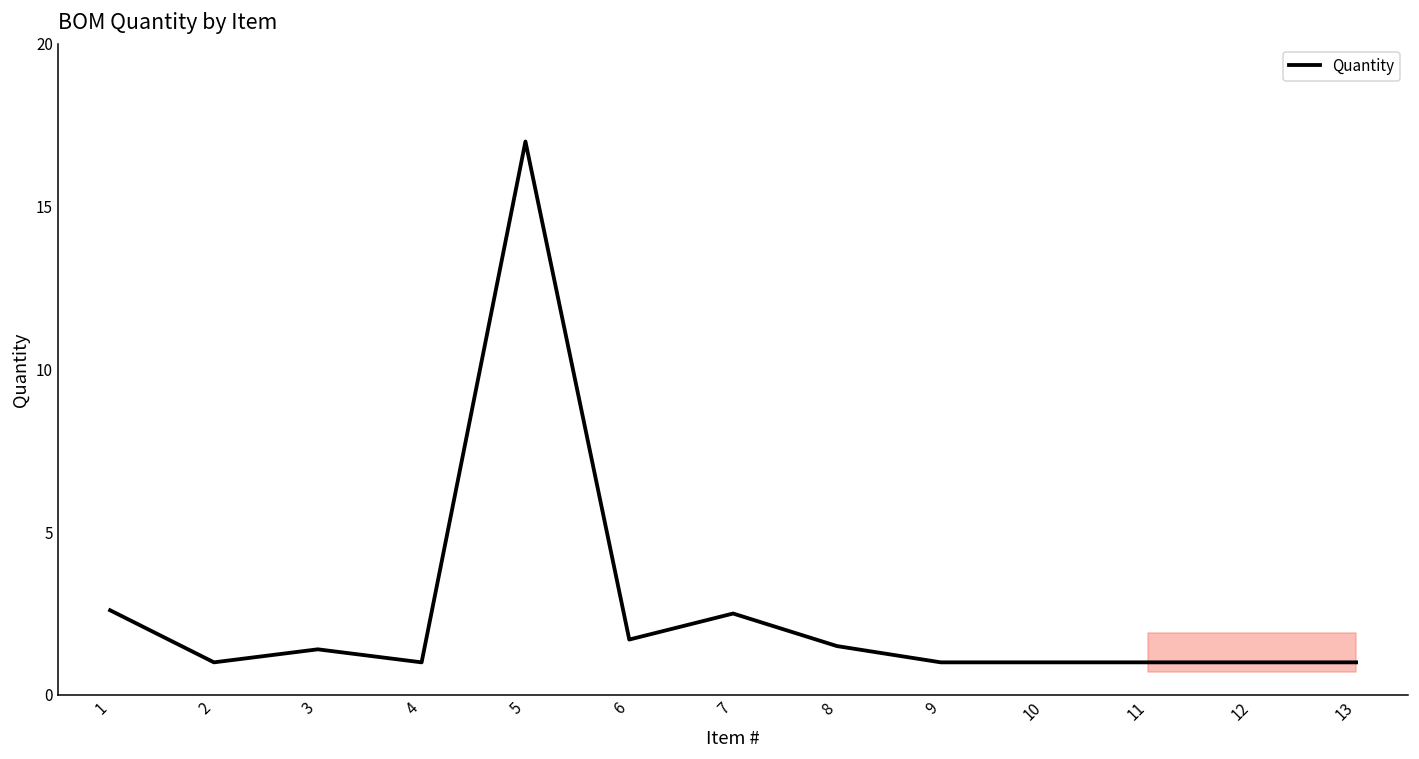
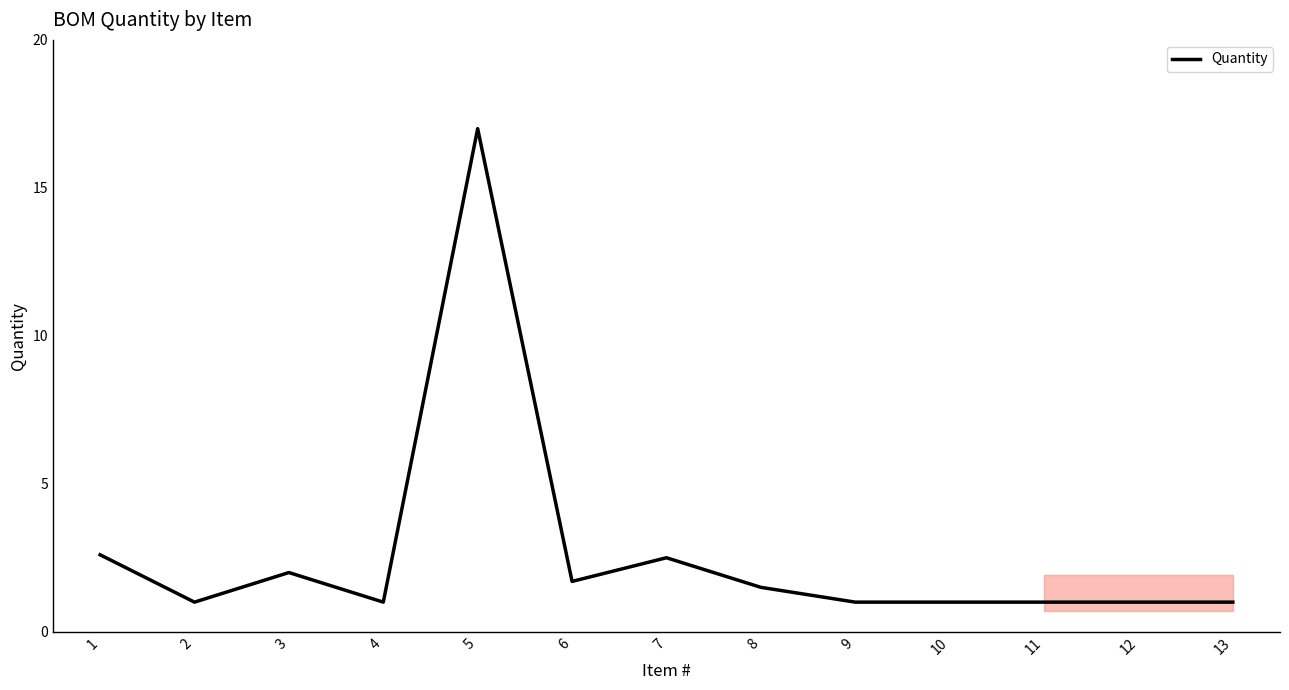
  {
    "Quantity": {
      "1": 2.6,
      "2": 1.0,
-     "3": 1.4,
+     "3": 2.0,
      "4": 1.0,
      "5": 17.0,
      "6": 1.7,
      "7": 2.5,
      "8": 1.5,
      "9": 1.0,
      "10": 1.0,
      "11": 1.0,
      "12": 1.0,
      "13": 1.0
    }
  }
